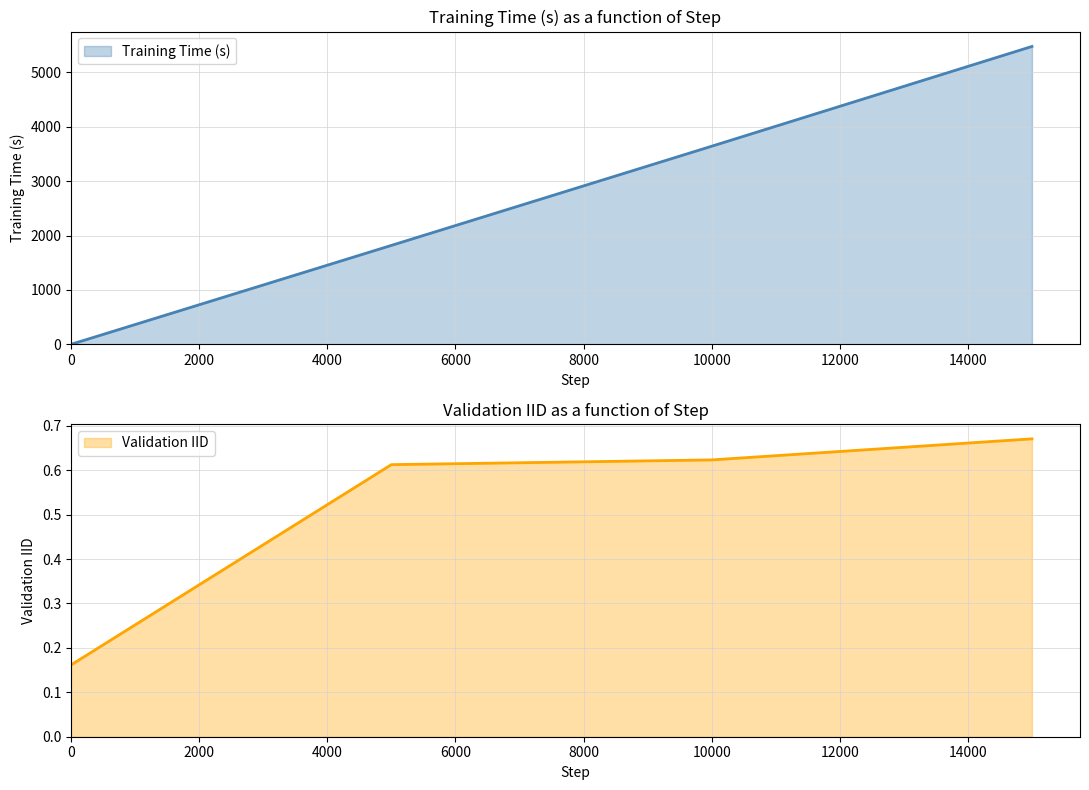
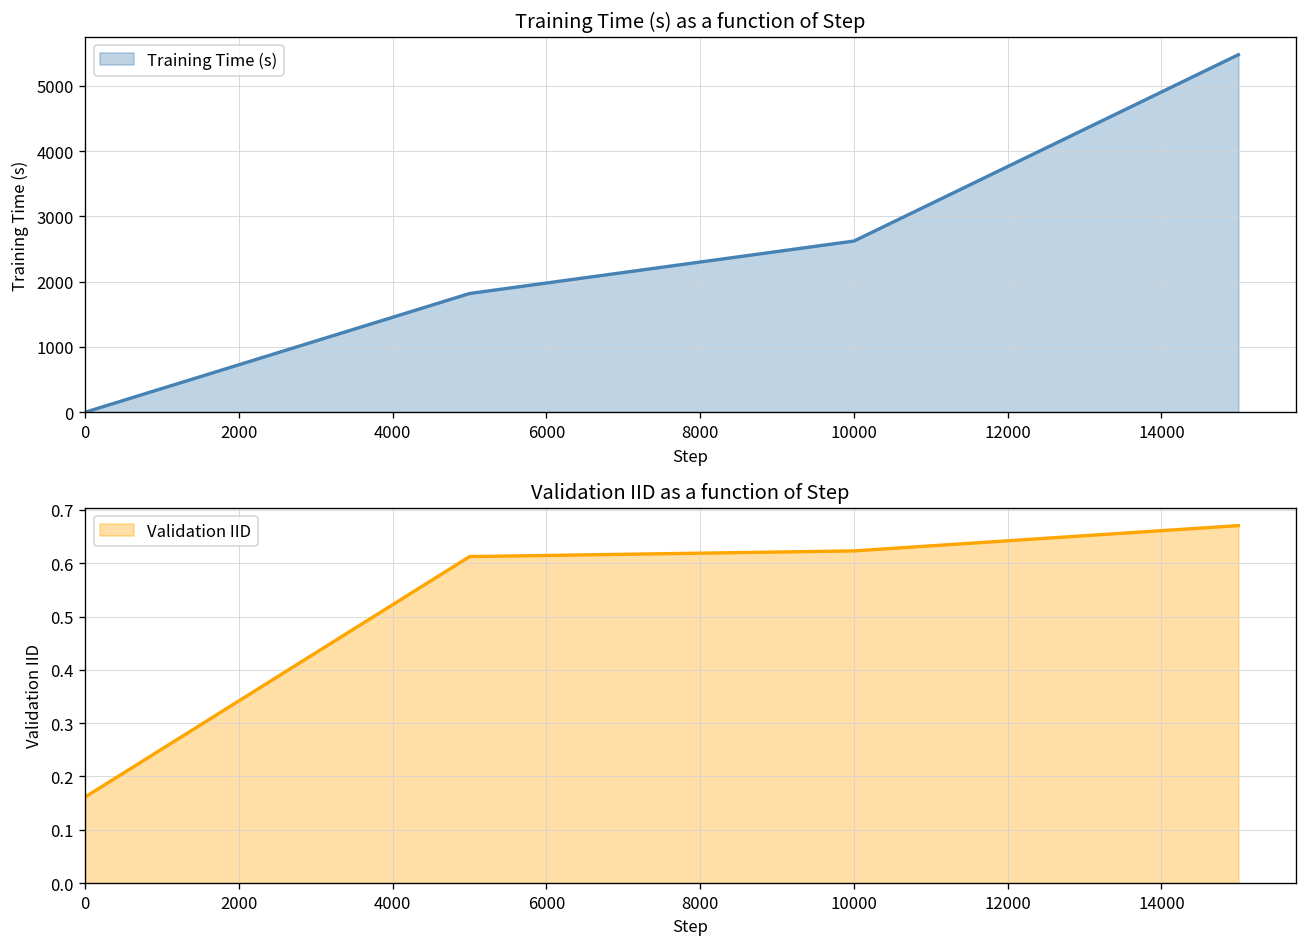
  {
    "Training Time (s) as a function of Step": {
      "0": 0,
-     "10000": 3600
+     "10000": 2600
    },
    "Validation IID as a function of Step": {
      "0": 0.16,
      "10000": 0.62
    }
  }
